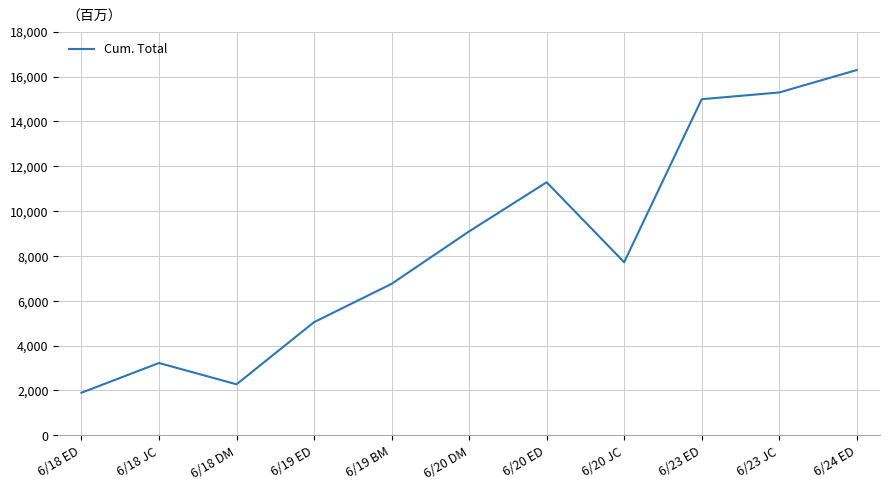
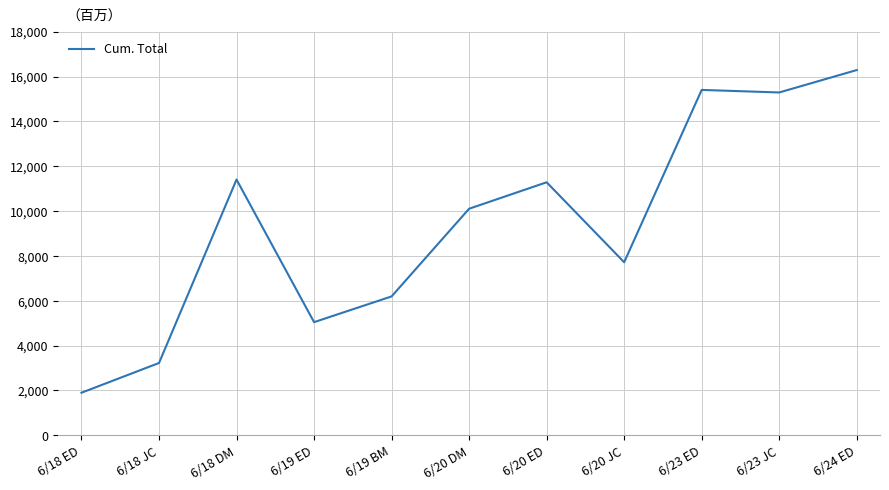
  {
    "6/18 ED": "1,900",
    "6/18 JC": "3,200",
-   "6/18 DM": "2,300",
+   "6/18 DM": "11,400",
    "6/19 ED": "5,000",
-   "6/19 BM": "6,800",
-   "6/20 DM": "9,100",
+   "6/19 BM": "6,200",
+   "6/20 DM": "10,100",
    "6/20 ED": "11,300",
    "6/20 JC": "7,700",
-   "6/23 ED": "15,000",
+   "6/23 ED": "15,400",
    "6/23 JC": "15,300",
    "6/24 ED": "16,300"
  }
